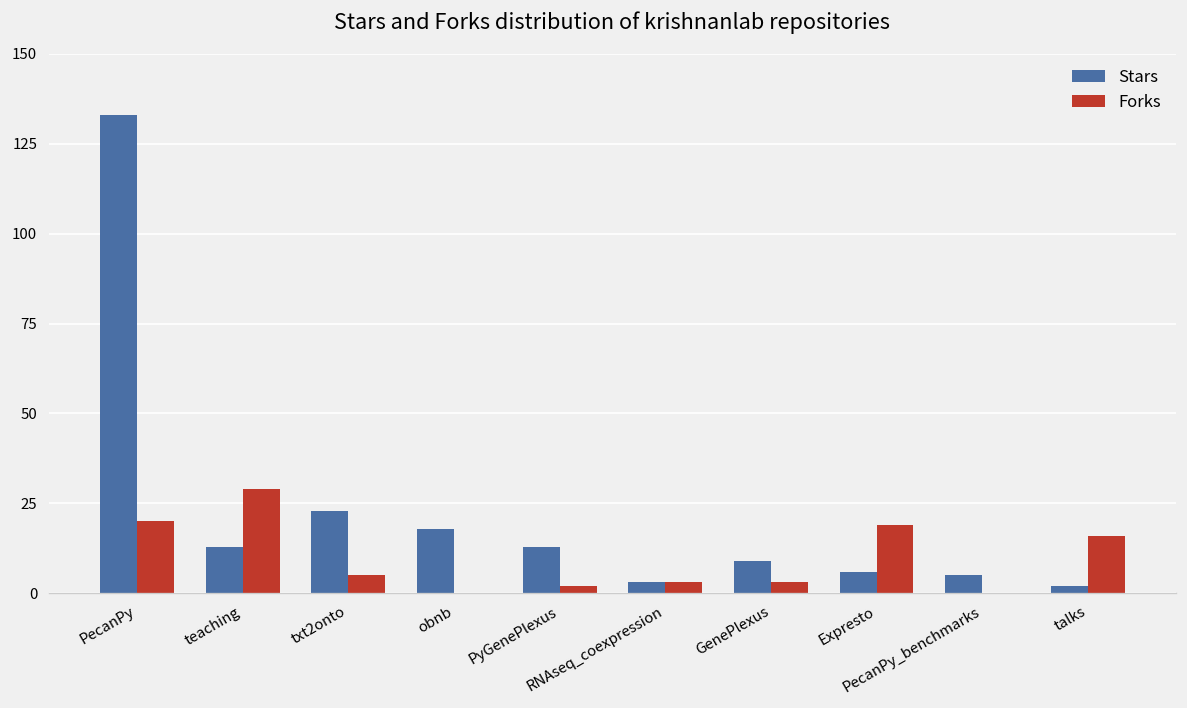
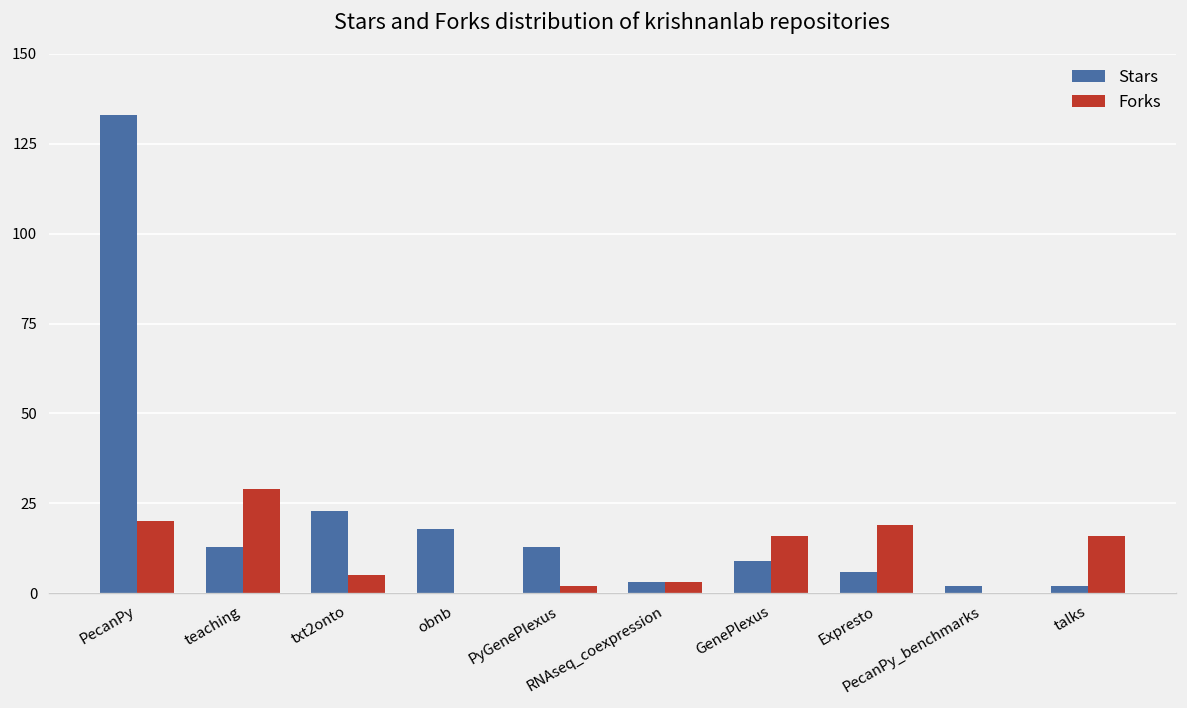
  {
    "Stars": {
      "PecanPy": 133,
      "teaching": 13,
      "txt2onto": 23,
      "obnb": 18,
      "PyGenePlexus": 13,
      "RNAseq_coexpression": 3,
      "GenePlexus": 9,
      "Expresto": 6,
-     "PecanPy_benchmarks": 5,
+     "PecanPy_benchmarks": 2,
      "talks": 2
    },
    "Forks": {
      "PecanPy": 20,
      "teaching": 29,
      "txt2onto": 5,
      "obnb": 0,
      "PyGenePlexus": 2,
      "RNAseq_coexpression": 3,
-     "GenePlexus": 3,
+     "GenePlexus": 16,
      "Expresto": 19,
      "PecanPy_benchmarks": 0,
      "talks": 16
    }
  }
